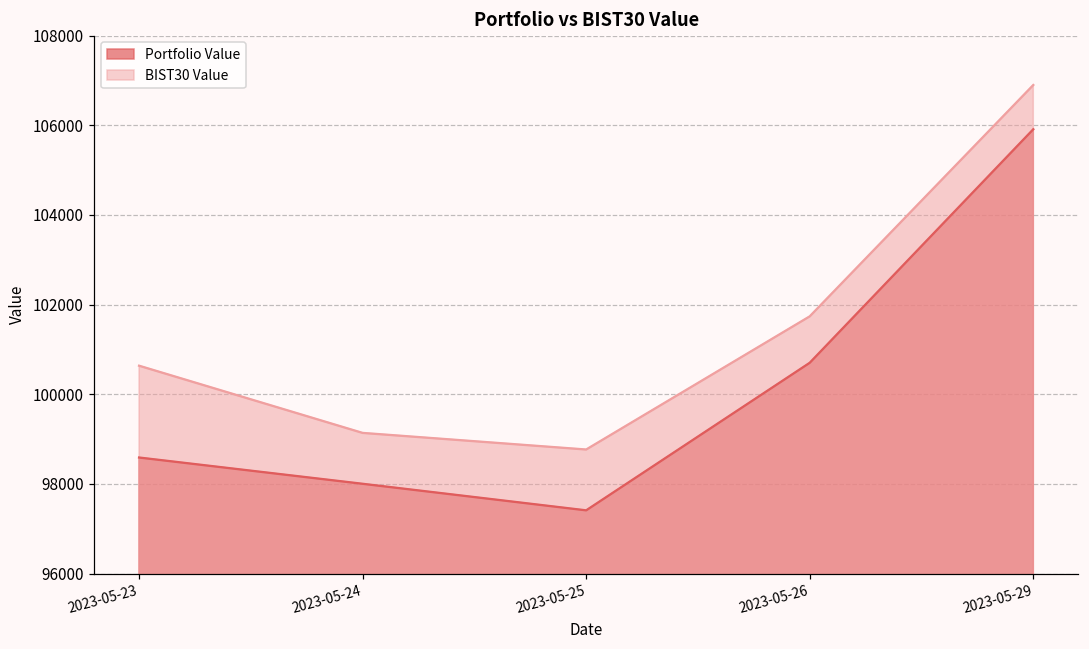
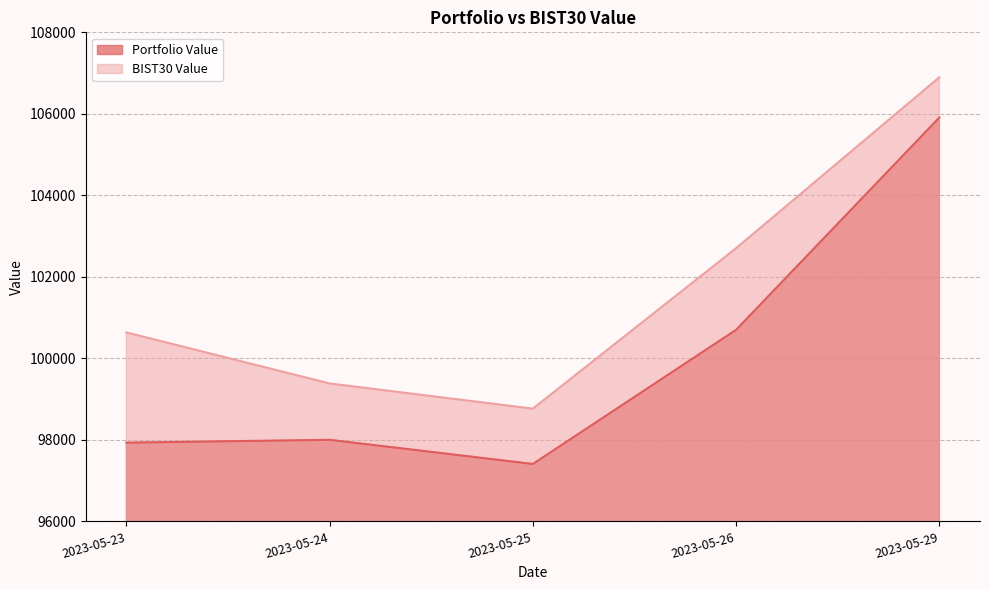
  {
    "Portfolio Value": {
-     "2023-05-23": 98600,
+     "2023-05-23": 97900,
      "2023-05-24": 98000,
      "2023-05-25": 97400,
      "2023-05-26": 100700,
      "2023-05-29": 105900
    },
    "BIST30 Value": {
      "2023-05-23": 100600,
-     "2023-05-24": 99100,
+     "2023-05-24": 99400,
      "2023-05-25": 98800,
-     "2023-05-26": 101700,
+     "2023-05-26": 102700,
      "2023-05-29": 106900
    }
  }
